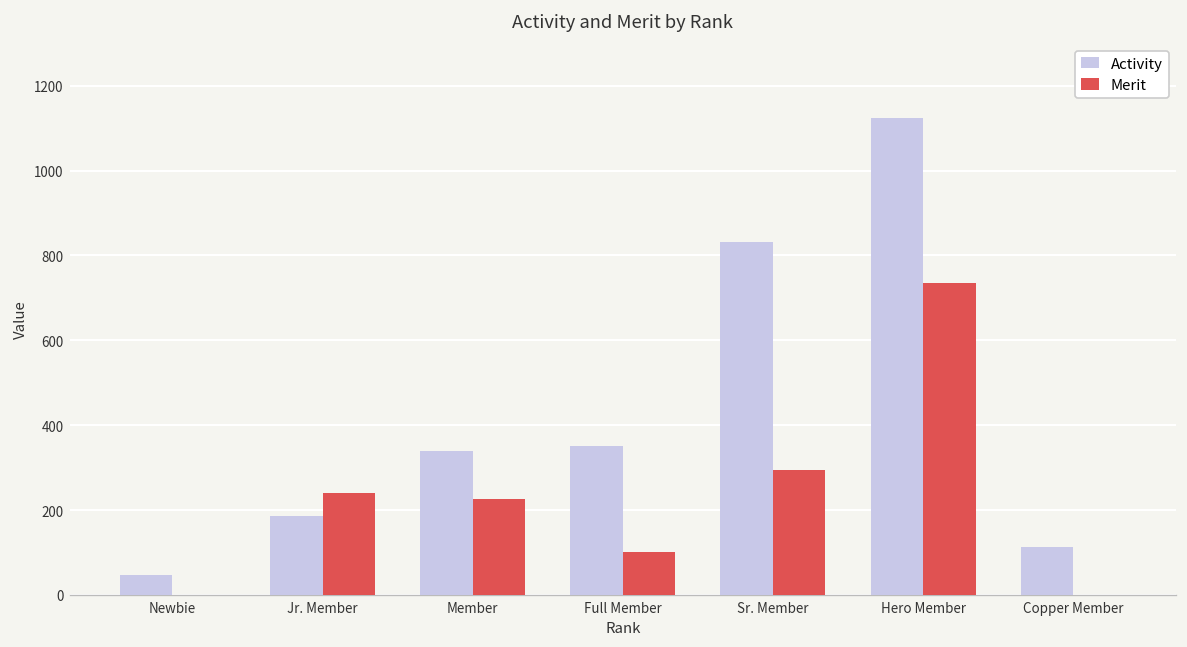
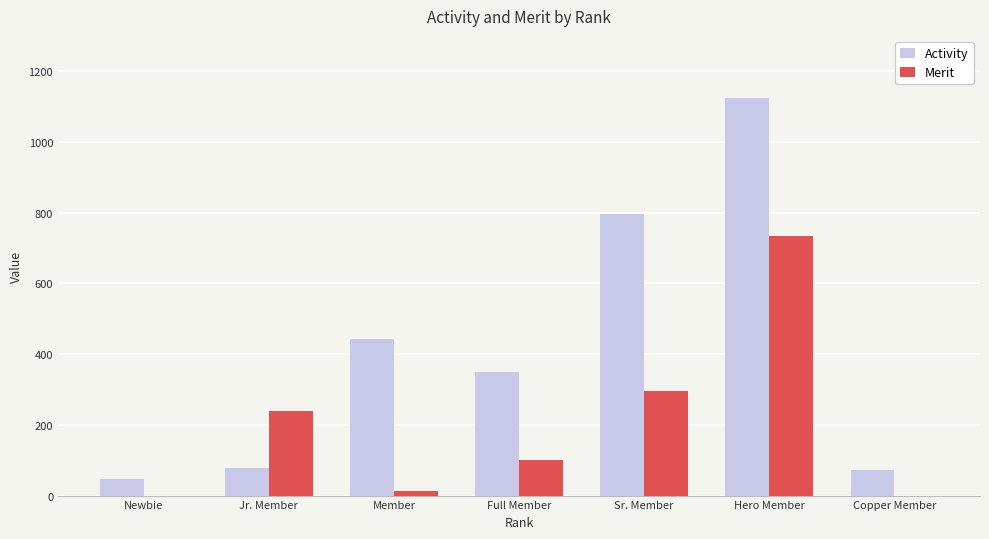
  {
    "Activity": {
      "Newbie": 50,
-     "Jr. Member": 190,
-     "Member": 340,
+     "Jr. Member": 80,
+     "Member": 440,
      "Full Member": 350,
-     "Sr. Member": 830,
+     "Sr. Member": 800,
      "Hero Member": 1120,
-     "Copper Member": 110
+     "Copper Member": 70
    },
    "Merit": {
      "Newbie": 0,
      "Jr. Member": 240,
-     "Member": 230,
+     "Member": 10,
      "Full Member": 100,
      "Sr. Member": 300,
      "Hero Member": 730,
      "Copper Member": 0
    }
  }
